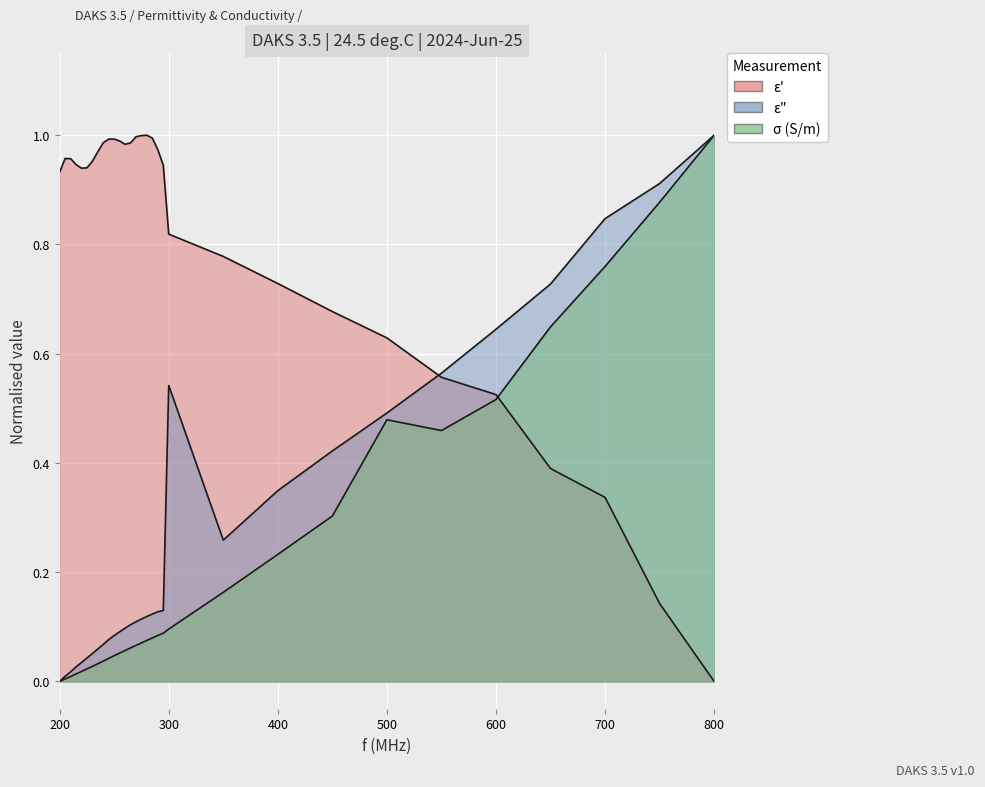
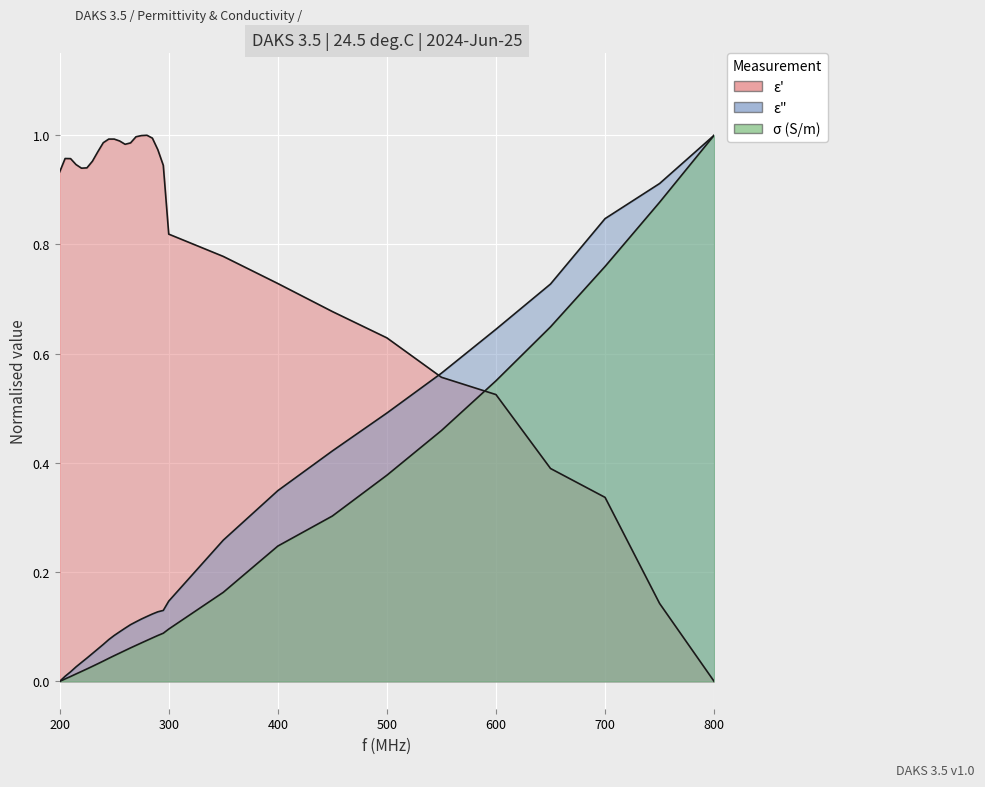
  {
    "ε'": {
      "200": 0.93,
      "300": 0.82,
      "400": 0.73,
      "500": 0.63,
      "600": 0.53,
      "700": 0.34,
      "800": 0.00
    },
    "ε\"": {
-     "300": 0.54,
+     "300": 0.15,
      "400": 0.35,
      "500": 0.49,
      "600": 0.64,
      "700": 0.85
    },
    "σ (S/m)": {
      "300": 0.10,
-     "400": 0.23,
-     "500": 0.48,
-     "600": 0.52,
+     "400": 0.25,
+     "500": 0.38,
+     "600": 0.55,
      "700": 0.76
    }
  }
